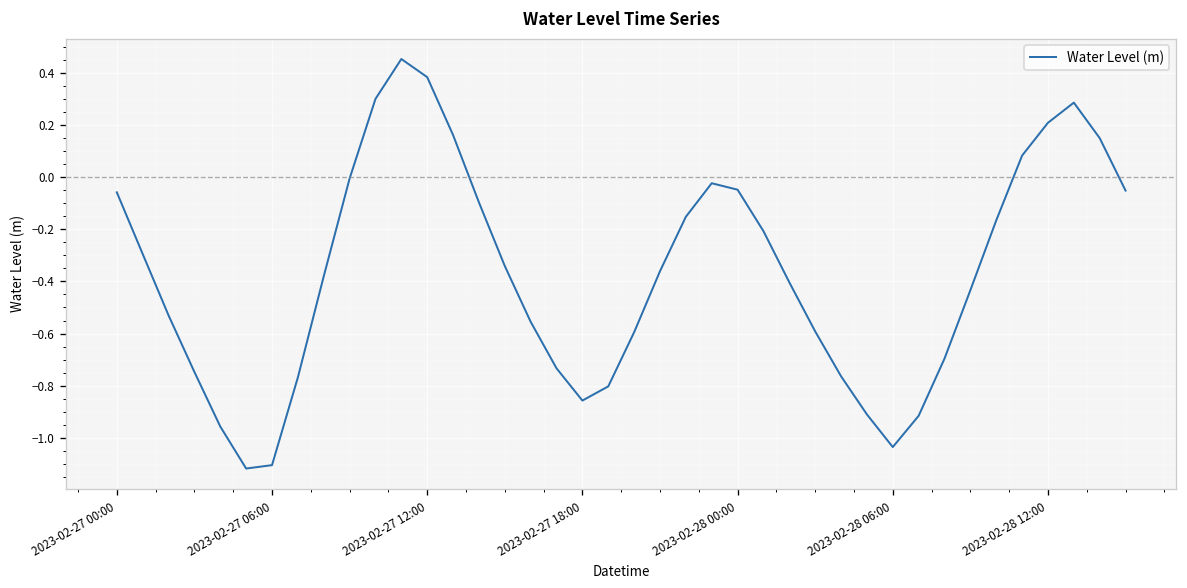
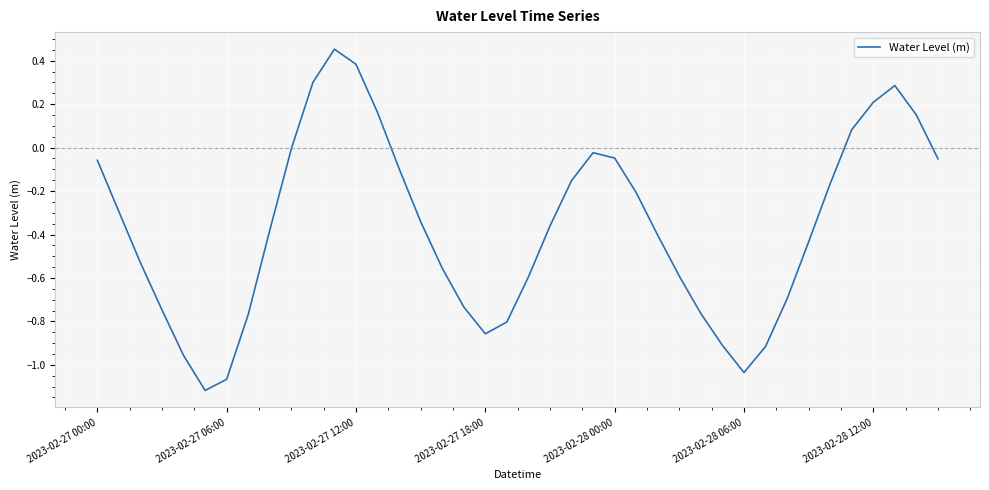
  {
    "2023-02-27 00:00": -0.06,
-   "2023-02-27 06:00": -1.10,
+   "2023-02-27 06:00": -1.07,
    "2023-02-27 12:00": 0.38,
    "2023-02-27 18:00": -0.86,
    "2023-02-28 00:00": -0.05,
    "2023-02-28 06:00": -1.04,
    "2023-02-28 12:00": 0.21
  }
